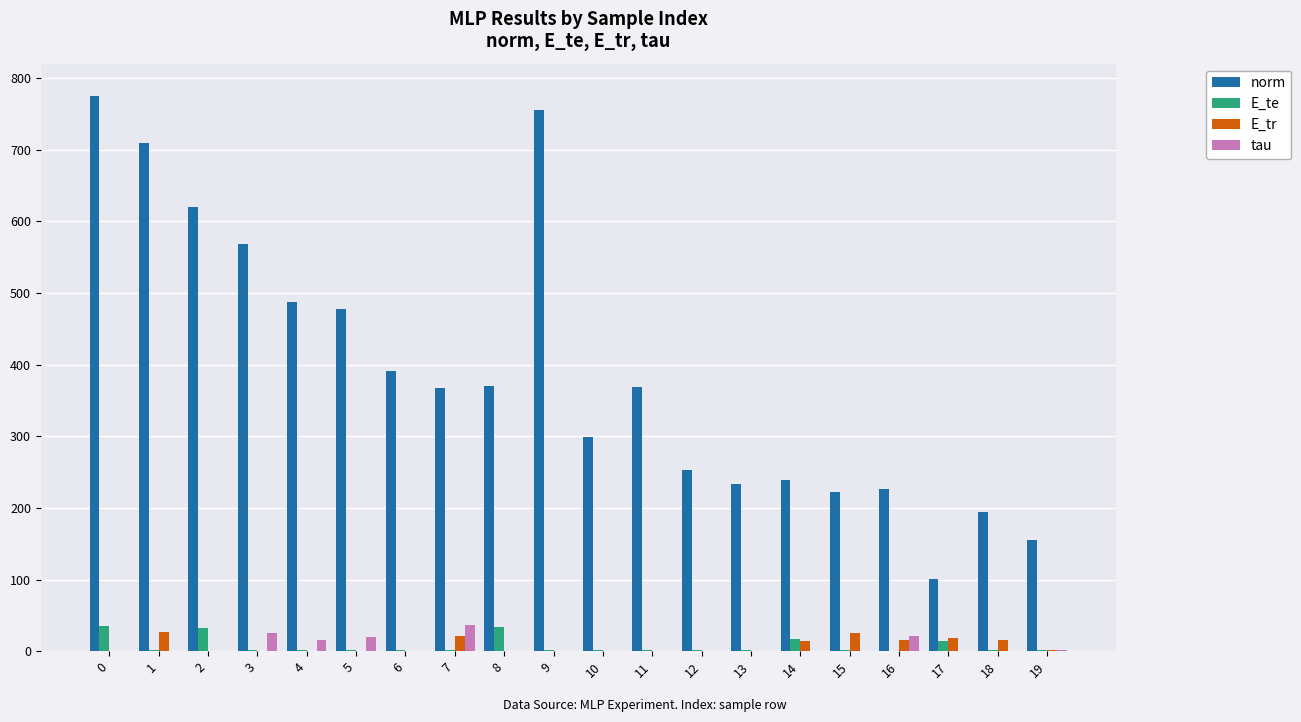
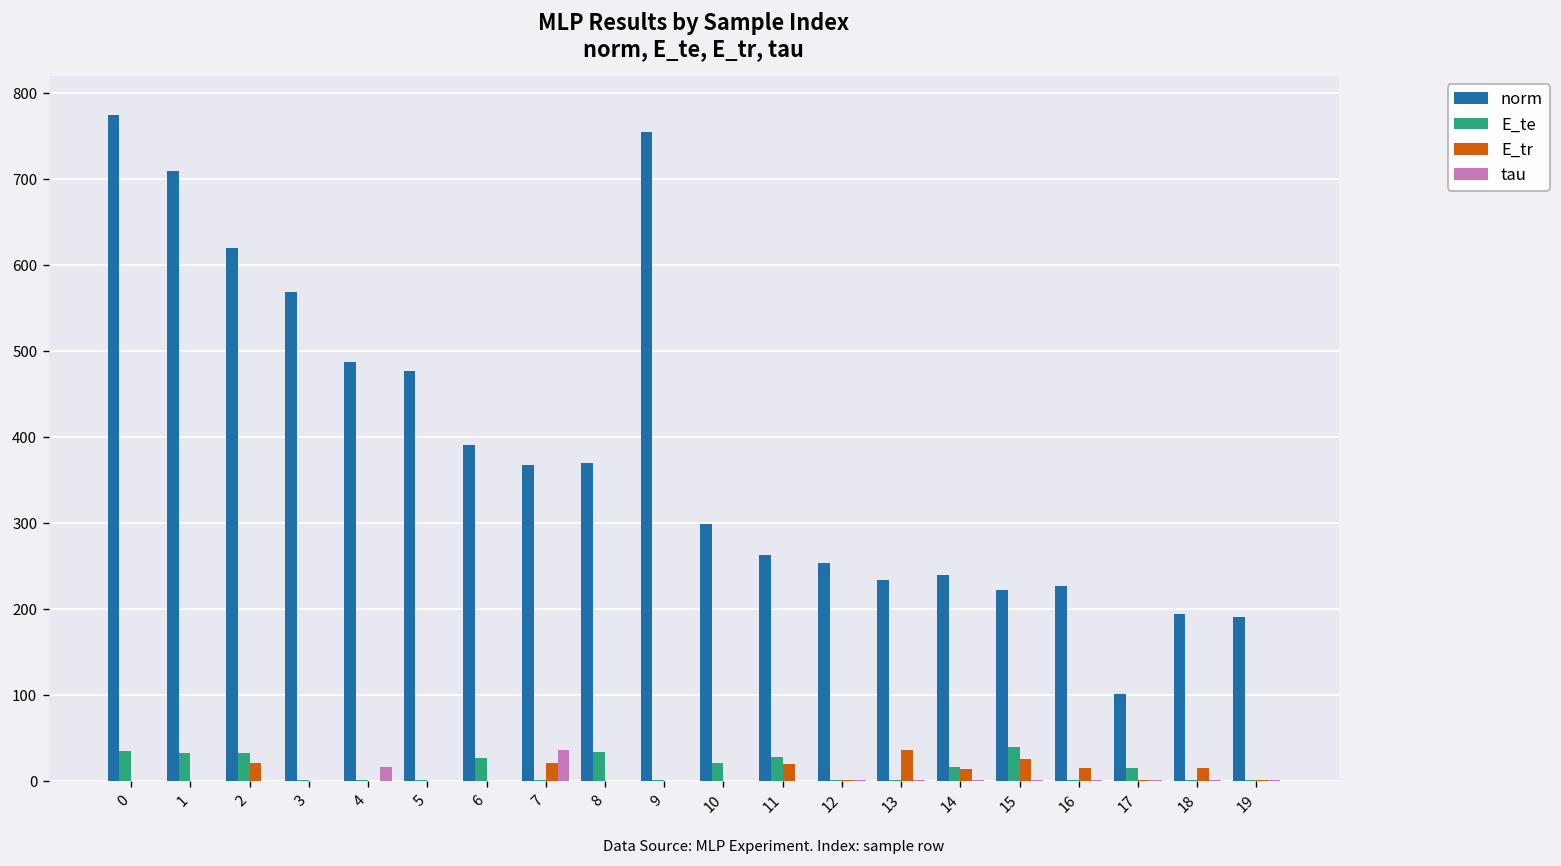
  {
    "norm": {
      "0": 770,
      "1": 710,
      "2": 620,
      "3": 570,
      "4": 490,
      "5": 480,
      "6": 390,
      "7": 370,
      "8": 370,
      "9": 750,
      "10": 300,
-     "11": 370,
+     "11": 260,
      "12": 250,
      "13": 230,
      "14": 240,
      "15": 220,
      "16": 230,
      "17": 100,
      "18": 190,
-     "19": 150
+     "19": 190
    },
    "E_te": {
      "0": 40,
-     "1": 0,
+     "1": 30,
      "2": 30,
-     "6": 0,
+     "6": 30,
      "8": 30,
-     "10": 0,
-     "11": 0,
+     "10": 20,
+     "11": 30,
      "14": 20,
-     "15": 0,
+     "15": 40,
      "17": 10
    },
    "E_tr": {
-     "1": 30,
-     "2": 0,
+     "1": 0,
+     "2": 20,
      "7": 20,
-     "11": 0,
-     "13": 0,
+     "11": 20,
+     "13": 40,
      "14": 10,
      "15": 30,
      "16": 10,
-     "17": 20,
+     "17": 0,
      "18": 20
    },
    "tau": {
-     "3": 20,
+     "3": 0,
      "4": 20,
-     "5": 20,
+     "5": 0,
      "7": 40,
-     "16": 20
+     "16": 0
    }
  }
